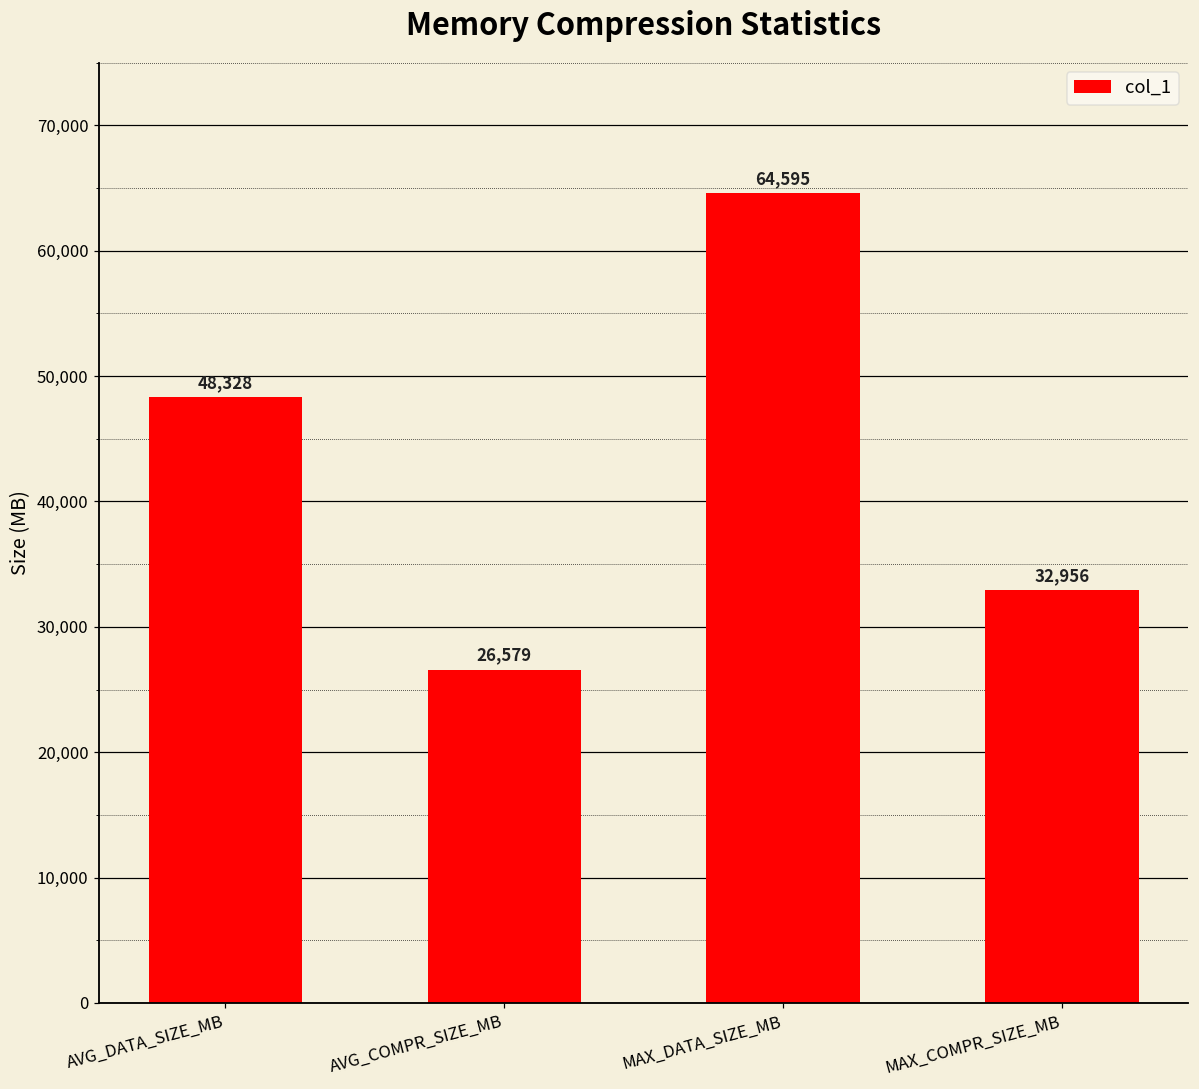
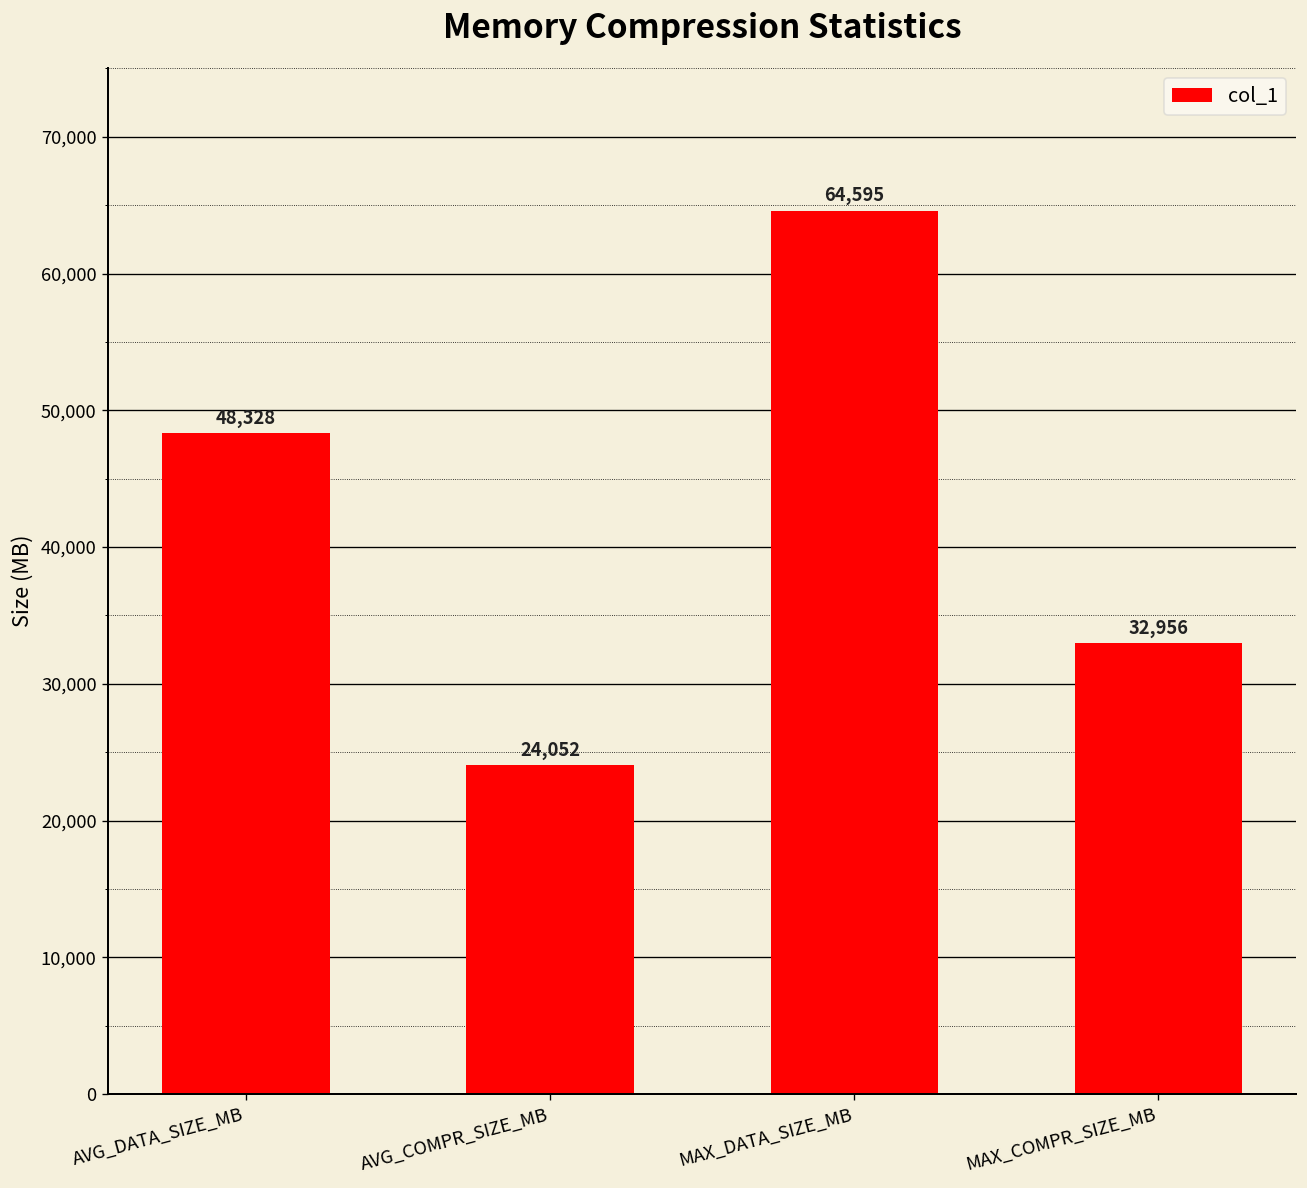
  {
    "AVG_DATA_SIZE_MB": "48,328",
-   "AVG_COMPR_SIZE_MB": "26,579",
+   "AVG_COMPR_SIZE_MB": "24,052",
    "MAX_DATA_SIZE_MB": "64,595",
    "MAX_COMPR_SIZE_MB": "32,956"
  }
